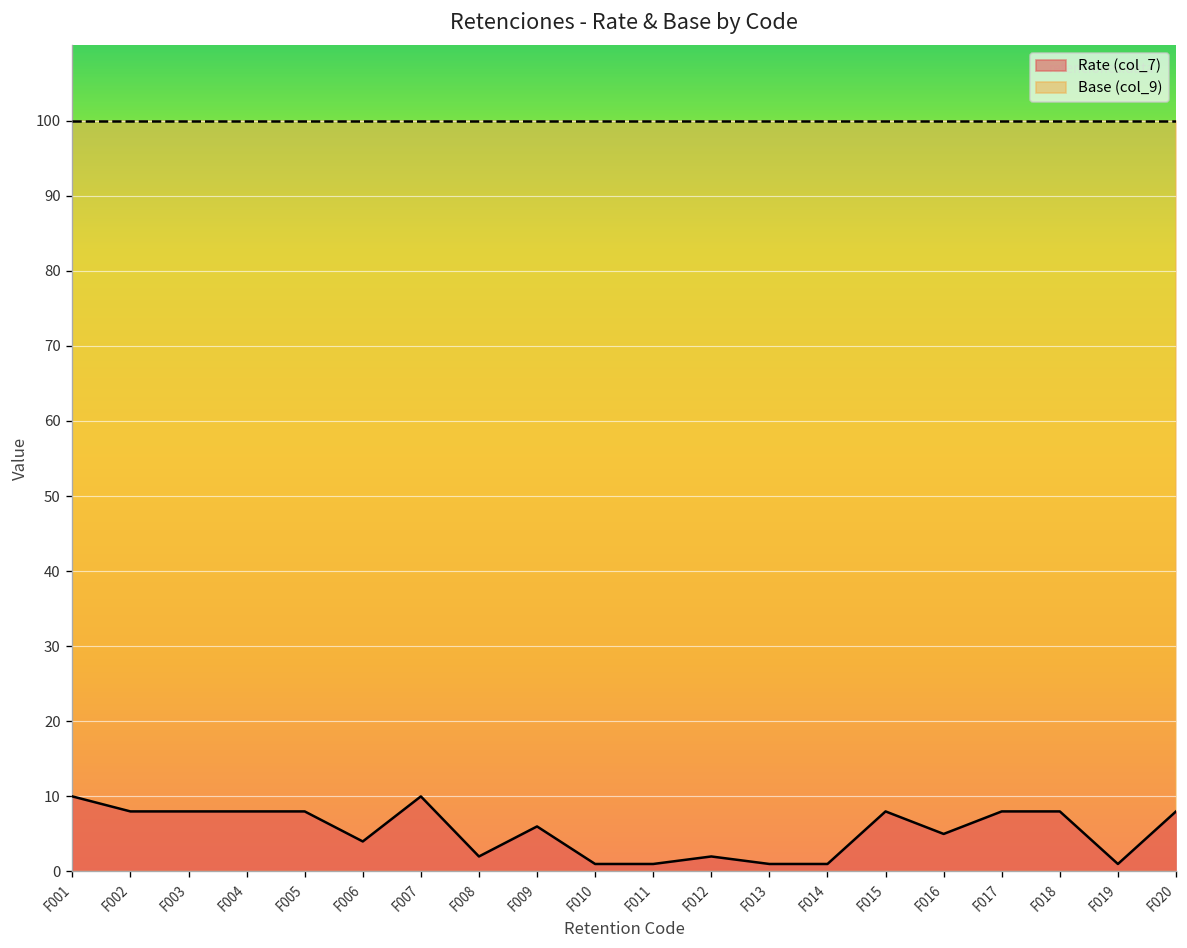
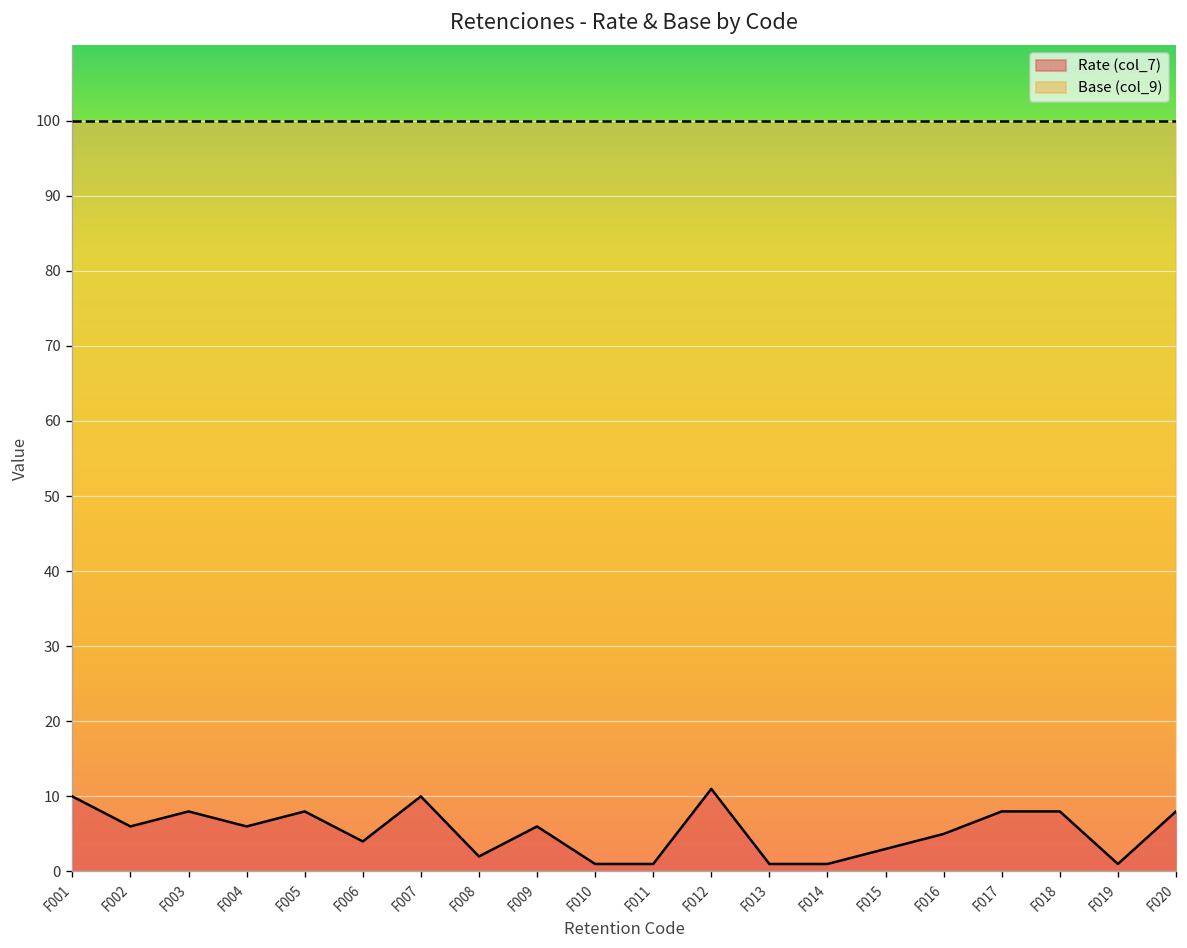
  {
    "Rate (col_7)": {
      "F001": 10,
-     "F002": 8,
+     "F002": 6,
      "F003": 8,
-     "F004": 8,
+     "F004": 6,
      "F005": 8,
      "F006": 4,
      "F007": 10,
      "F008": 2,
      "F009": 6,
      "F010": 1,
      "F011": 1,
-     "F012": 2,
+     "F012": 11,
      "F013": 1,
      "F014": 1,
-     "F015": 8,
+     "F015": 3,
      "F016": 5,
      "F017": 8,
      "F018": 8,
      "F019": 1,
      "F020": 8
    },
    "Base (col_9)": {
      "F001": 100,
      "F002": 100,
      "F003": 100,
      "F004": 100,
      "F005": 100,
      "F006": 100,
      "F007": 100,
      "F008": 100,
      "F009": 100,
      "F010": 100,
      "F011": 100,
      "F012": 100,
      "F013": 100,
      "F014": 100,
      "F015": 100,
      "F016": 100,
      "F017": 100,
      "F018": 100,
      "F019": 100,
      "F020": 100
    }
  }
